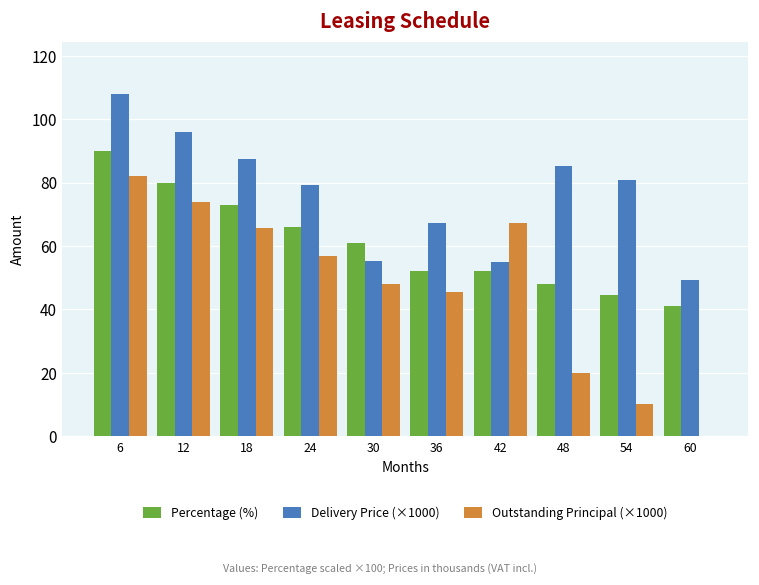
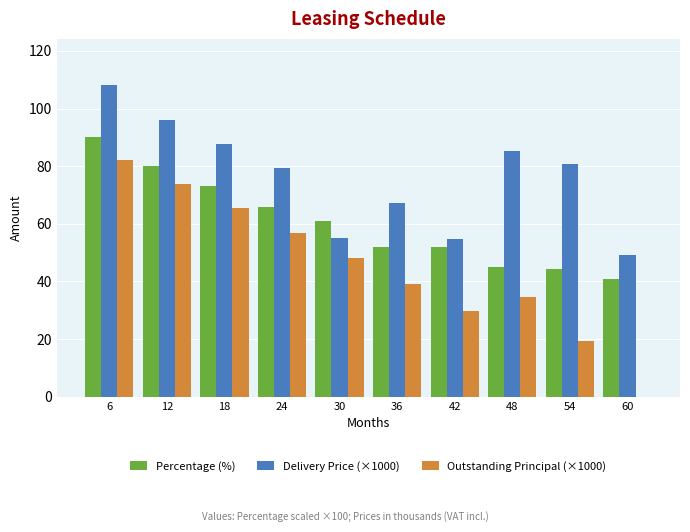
  {
    "Percentage (%)": {
      "6": 90,
      "12": 80,
      "18": 73,
      "24": 66,
      "30": 61,
      "36": 52,
      "42": 52,
-     "48": 48,
+     "48": 45,
      "54": 45,
      "60": 41
    },
    "Delivery Price (×1000)": {
      "6": 108,
      "12": 96,
      "18": 88,
      "24": 79,
      "30": 55,
      "36": 67,
      "42": 55,
      "48": 85,
      "54": 81,
      "60": 49
    },
    "Outstanding Principal (×1000)": {
      "6": 82,
      "12": 74,
      "18": 66,
      "24": 57,
      "30": 48,
-     "36": 46,
-     "42": 67,
-     "48": 20,
-     "54": 10,
+     "36": 39,
+     "42": 30,
+     "48": 35,
+     "54": 19,
      "60": 0
    }
  }
